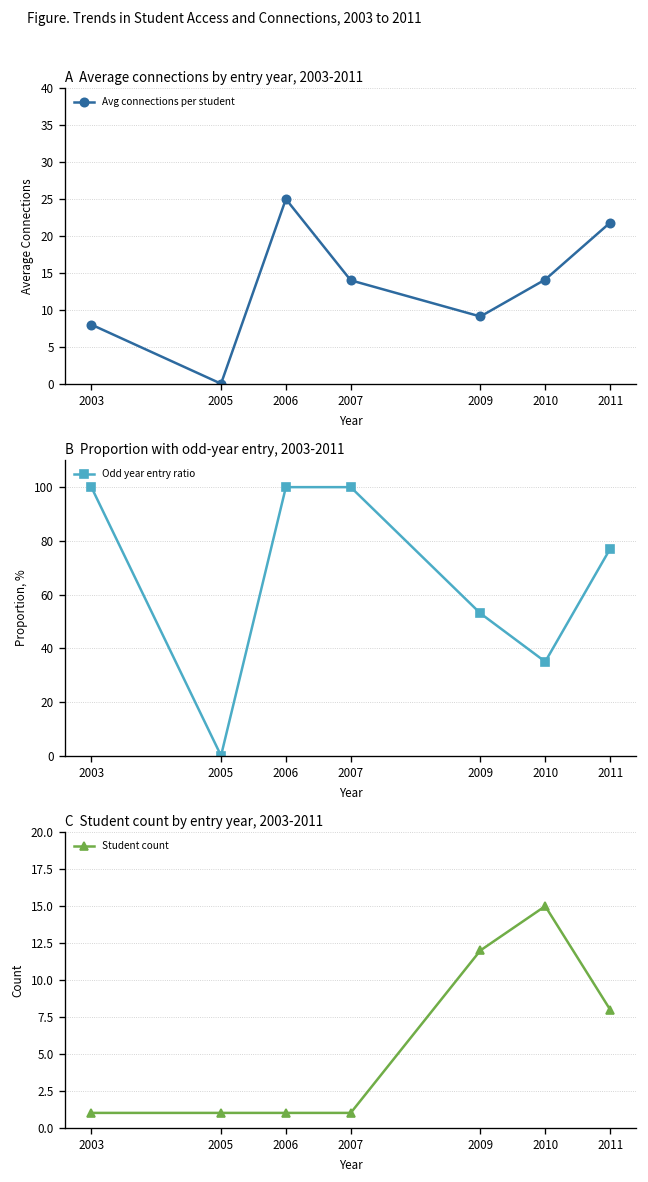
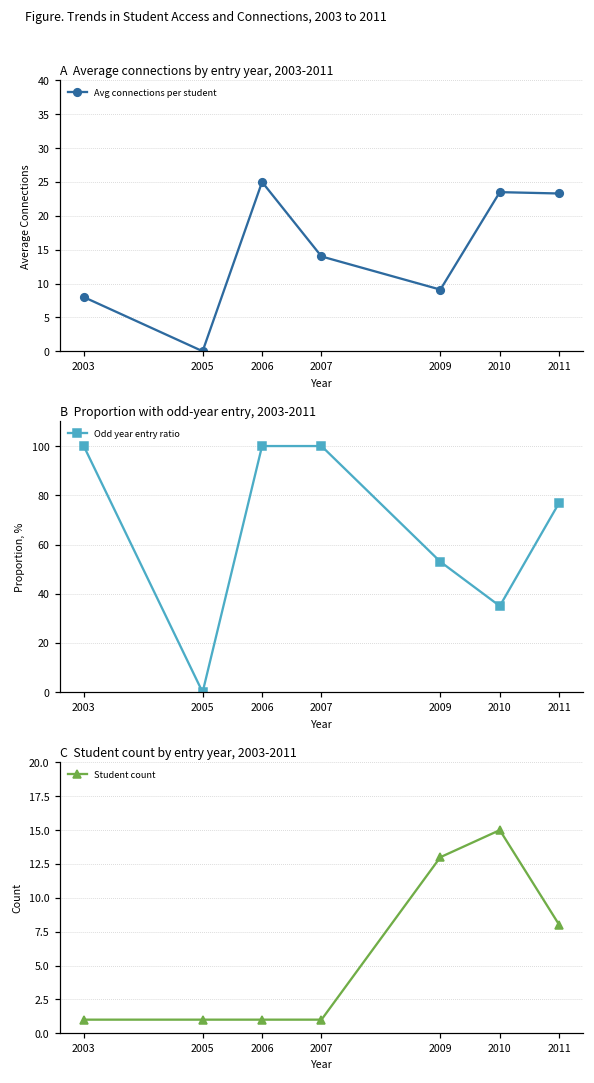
  {
    "A Average connections by entry year, 2003-2011": {
      "2003": 8,
      "2005": 0,
      "2006": 25,
      "2007": 14,
      "2009": 9,
-     "2010": 14,
-     "2011": 22
+     "2010": 24,
+     "2011": 23
    },
    "B Proportion with odd-year entry, 2003-2011": {
      "2003": 100,
      "2005": 0,
      "2006": 100,
      "2007": 100,
      "2009": 53,
      "2010": 35,
      "2011": 77
    },
    "C Student count by entry year, 2003-2011": {
      "2003": 1,
      "2005": 1,
      "2006": 1,
      "2007": 1,
-     "2009": 12,
+     "2009": 13,
      "2010": 15,
      "2011": 8
    }
  }
